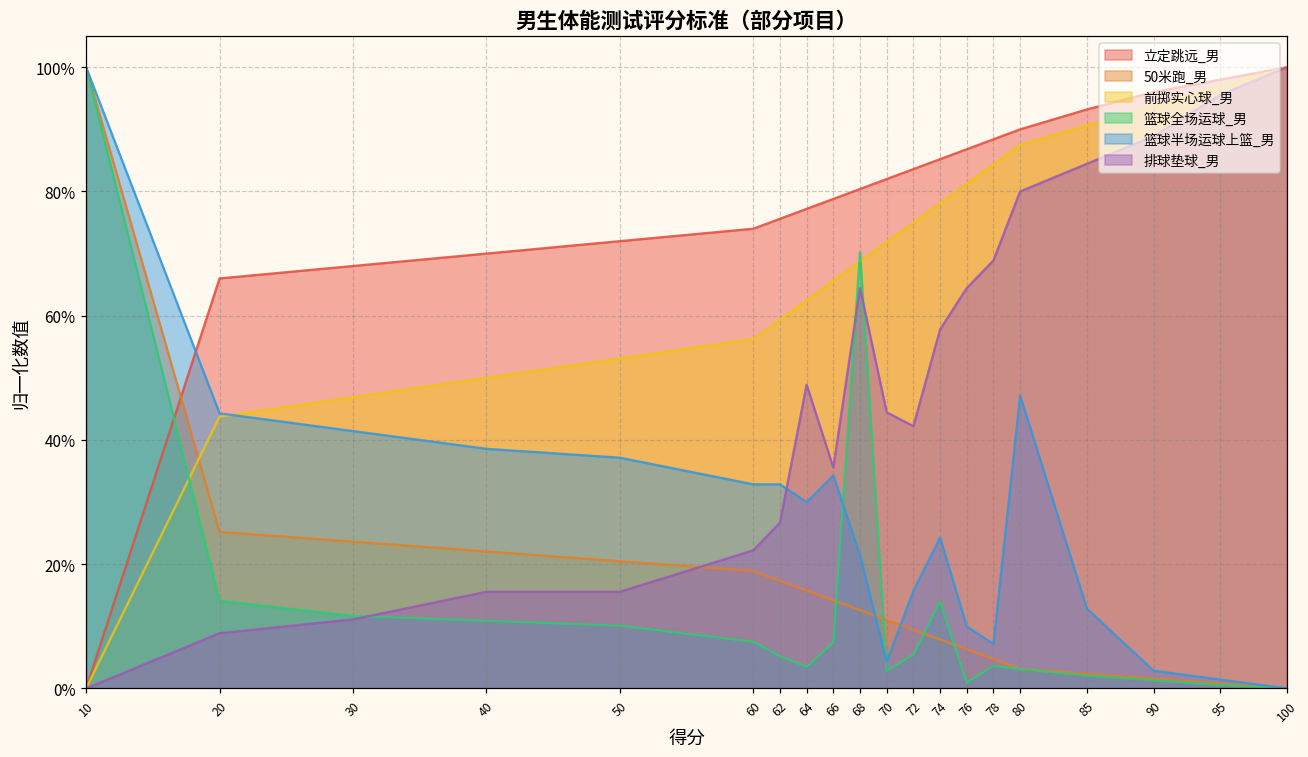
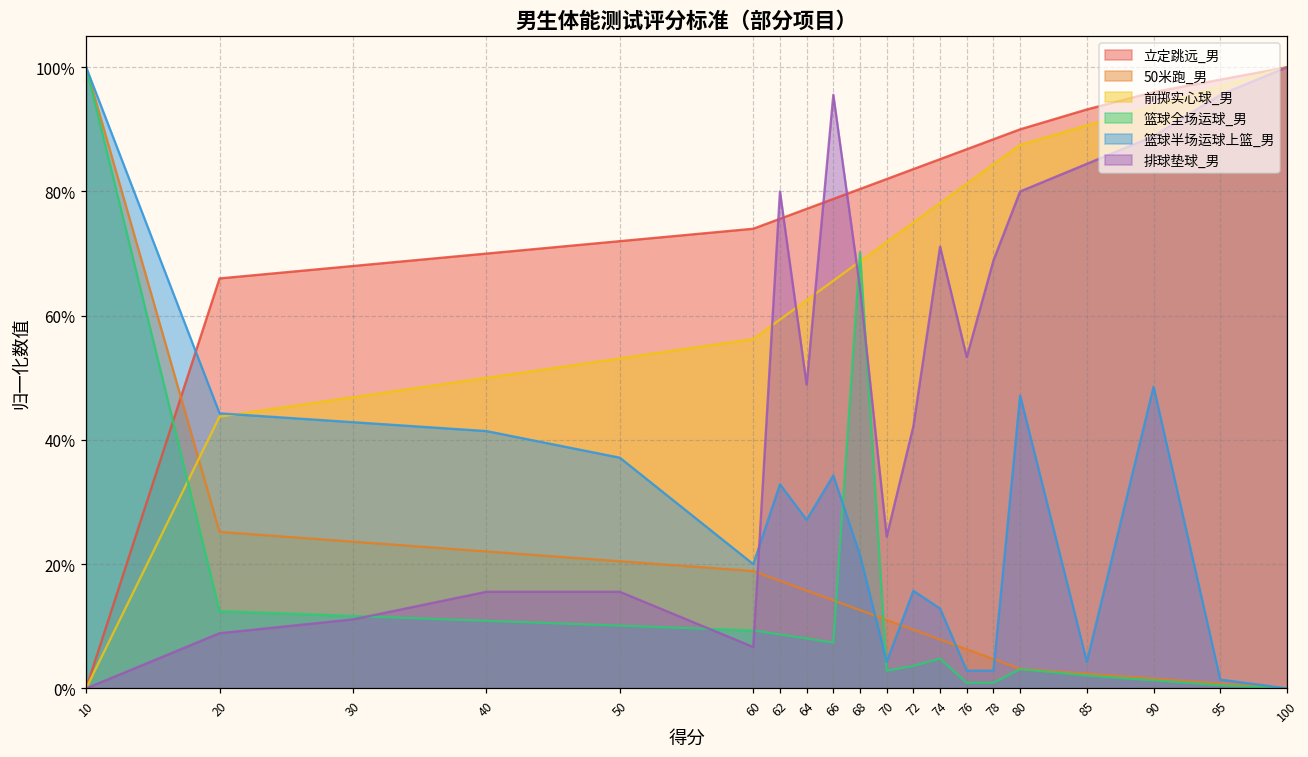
  {
    "篮球全场运球_男": {
-     "20": "14%",
+     "20": "12%",
      "30": "12%",
      "40": "11%",
      "50": "10%",
-     "60": "8%",
-     "62": "5%",
-     "64": "3%",
+     "60": "9%",
+     "62": "9%",
+     "64": "8%",
      "66": "7%",
      "68": "70%",
      "70": "3%",
-     "72": "5%",
-     "74": "14%",
+     "72": "4%",
+     "74": "5%",
      "76": "1%",
-     "78": "4%"
+     "78": "1%"
    },
    "篮球半场运球上篮_男": {
      "20": "44%",
-     "30": "41%",
-     "40": "39%",
+     "30": "43%",
+     "40": "41%",
      "50": "37%",
-     "60": "33%",
+     "60": "20%",
      "62": "33%",
-     "64": "30%",
+     "64": "27%",
      "66": "34%",
      "68": "21%",
      "70": "4%",
      "72": "16%",
-     "74": "24%",
-     "76": "10%",
-     "78": "7%",
+     "74": "13%",
+     "76": "3%",
+     "78": "3%",
      "80": "47%",
-     "85": "13%",
-     "90": "3%",
+     "85": "4%",
+     "90": "49%",
      "95": "1%"
    },
    "排球垫球_男": {
      "20": "9%",
      "30": "11%",
      "40": "16%",
      "50": "16%",
-     "60": "22%",
-     "62": "27%",
+     "60": "7%",
+     "62": "80%",
      "64": "49%",
-     "66": "36%",
+     "66": "96%",
      "68": "64%",
-     "70": "44%",
+     "70": "24%",
      "72": "42%",
-     "74": "58%",
-     "76": "64%",
+     "74": "71%",
+     "76": "53%",
      "78": "69%",
      "80": "80%",
      "85": "84%"
    }
  }
